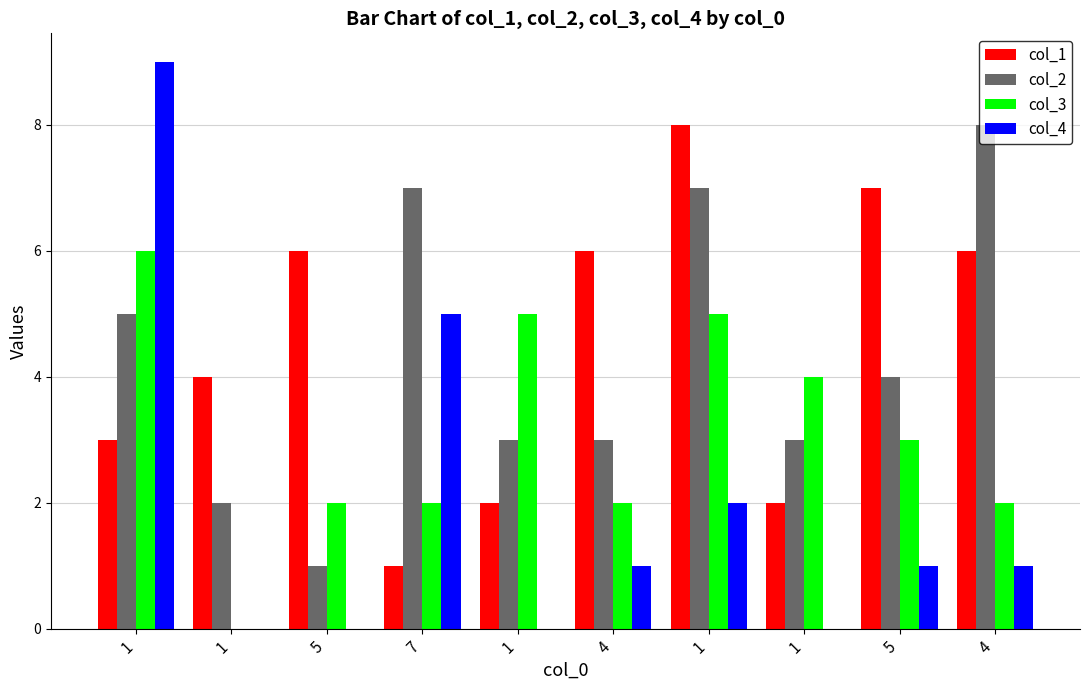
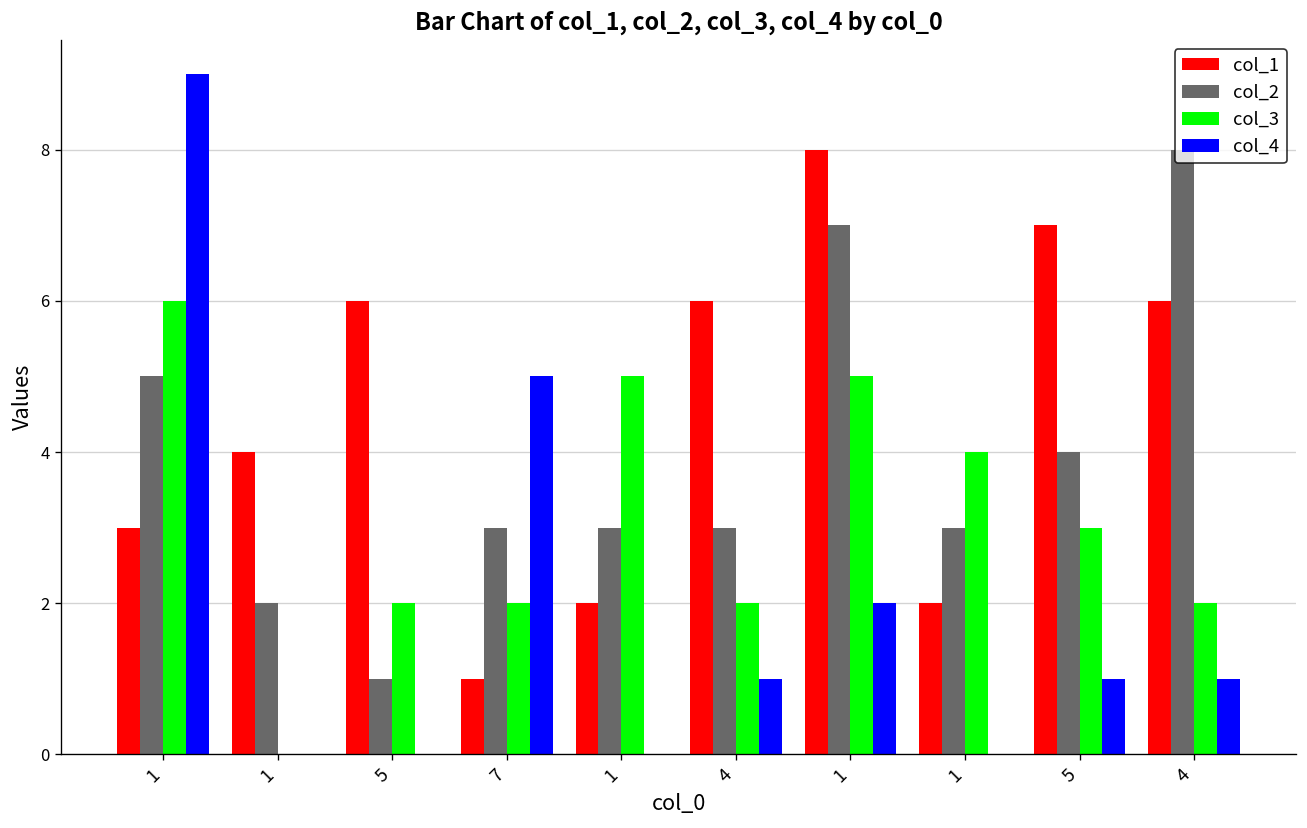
  {
    "col_1": {
      "7": 1
    },
    "col_2": {
-     "7": 7
+     "7": 3
    },
    "col_3": {
      "7": 2
    },
    "col_4": {
      "7": 5
    }
  }
